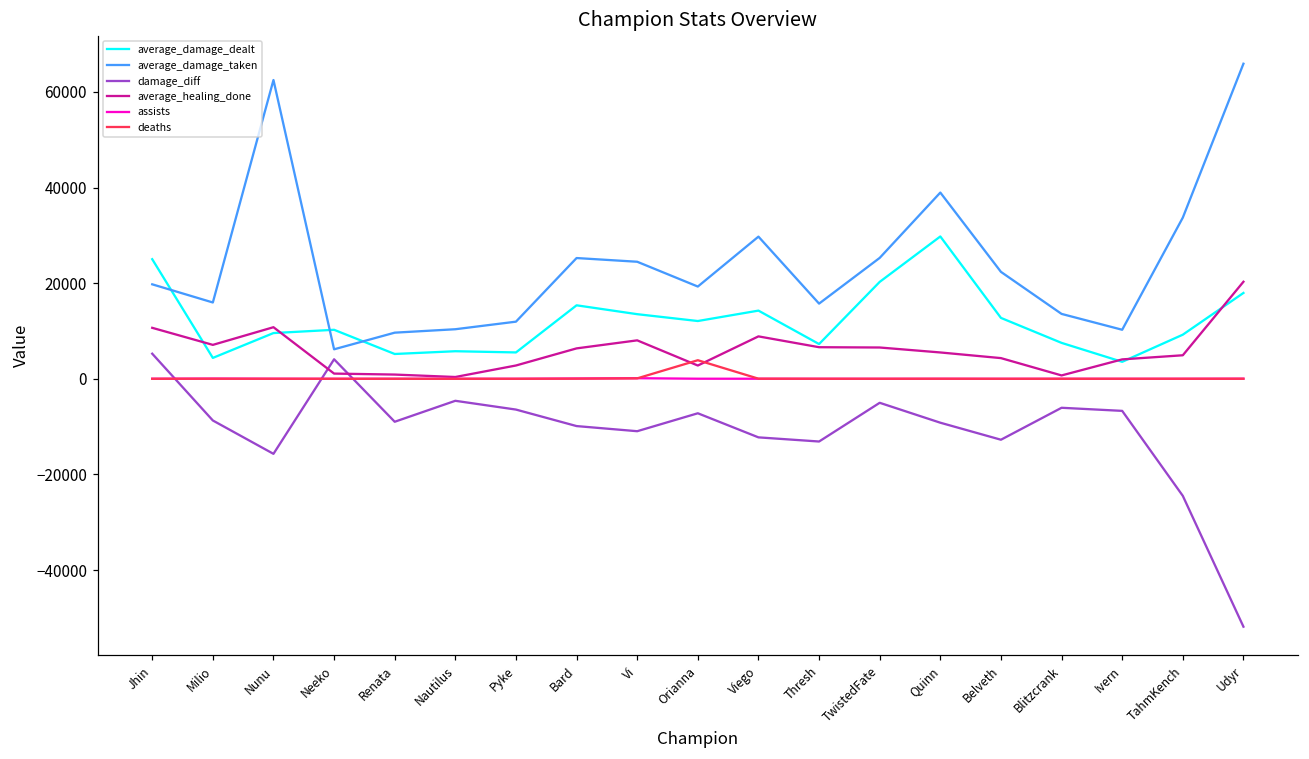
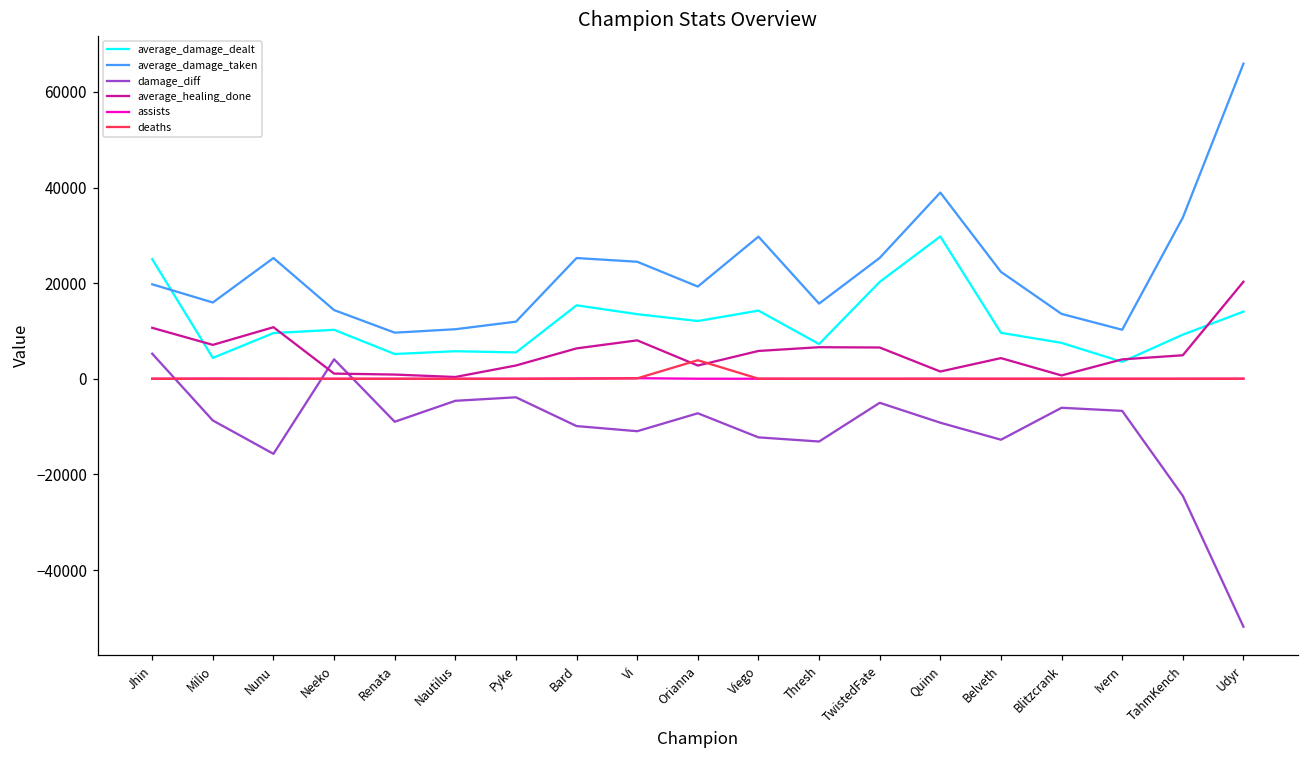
  {
    "average_damage_dealt": {
      "Jhin": 25000,
      "Milio": 4000,
      "Nunu": 10000,
      "Neeko": 10000,
      "Renata": 5000,
      "Nautilus": 6000,
      "Pyke": 6000,
      "Bard": 15000,
      "Vi": 14000,
      "Orianna": 12000,
      "Viego": 14000,
      "Thresh": 7000,
      "TwistedFate": 20000,
      "Quinn": 30000,
-     "Belveth": 13000,
+     "Belveth": 10000,
      "Blitzcrank": 8000,
      "TahmKench": 9000,
-     "Udyr": 18000
+     "Udyr": 14000
    },
    "average_damage_taken": {
      "Jhin": 20000,
      "Milio": 16000,
-     "Nunu": 63000,
-     "Neeko": 6000,
+     "Nunu": 25000,
+     "Neeko": 14000,
      "Renata": 10000,
      "Nautilus": 10000,
      "Pyke": 12000,
      "Bard": 25000,
      "Vi": 24000,
      "Orianna": 19000,
      "Viego": 30000,
      "Thresh": 16000,
      "TwistedFate": 25000,
      "Quinn": 39000,
      "Belveth": 22000,
      "Blitzcrank": 14000,
      "Ivern": 10000,
      "TahmKench": 34000,
      "Udyr": 66000
    },
    "damage_diff": {
      "Jhin": 5000,
      "Milio": -9000,
      "Nunu": -16000,
      "Neeko": 4000,
      "Renata": -9000,
      "Nautilus": -5000,
-     "Pyke": -6000,
+     "Pyke": -4000,
      "Bard": -10000,
      "Vi": -11000,
      "Orianna": -7000,
      "Viego": -12000,
      "Thresh": -13000,
      "TwistedFate": -5000,
      "Quinn": -9000,
      "Belveth": -13000,
      "Blitzcrank": -6000,
      "Ivern": -7000,
      "TahmKench": -24000,
      "Udyr": -52000
    },
    "average_healing_done": {
      "Jhin": 11000,
      "Milio": 7000,
      "Nunu": 11000,
      "Neeko": 1000,
      "Renata": 1000,
      "Pyke": 3000,
      "Bard": 6000,
      "Vi": 8000,
      "Orianna": 3000,
-     "Viego": 9000,
+     "Viego": 6000,
      "Thresh": 7000,
      "TwistedFate": 7000,
-     "Quinn": 6000,
+     "Quinn": 2000,
      "Belveth": 4000,
      "Blitzcrank": 1000,
      "TahmKench": 5000,
      "Udyr": 20000
    },
    "assists": {
      "Orianna": 0
    },
    "deaths": {
      "Orianna": 4000
    }
  }
